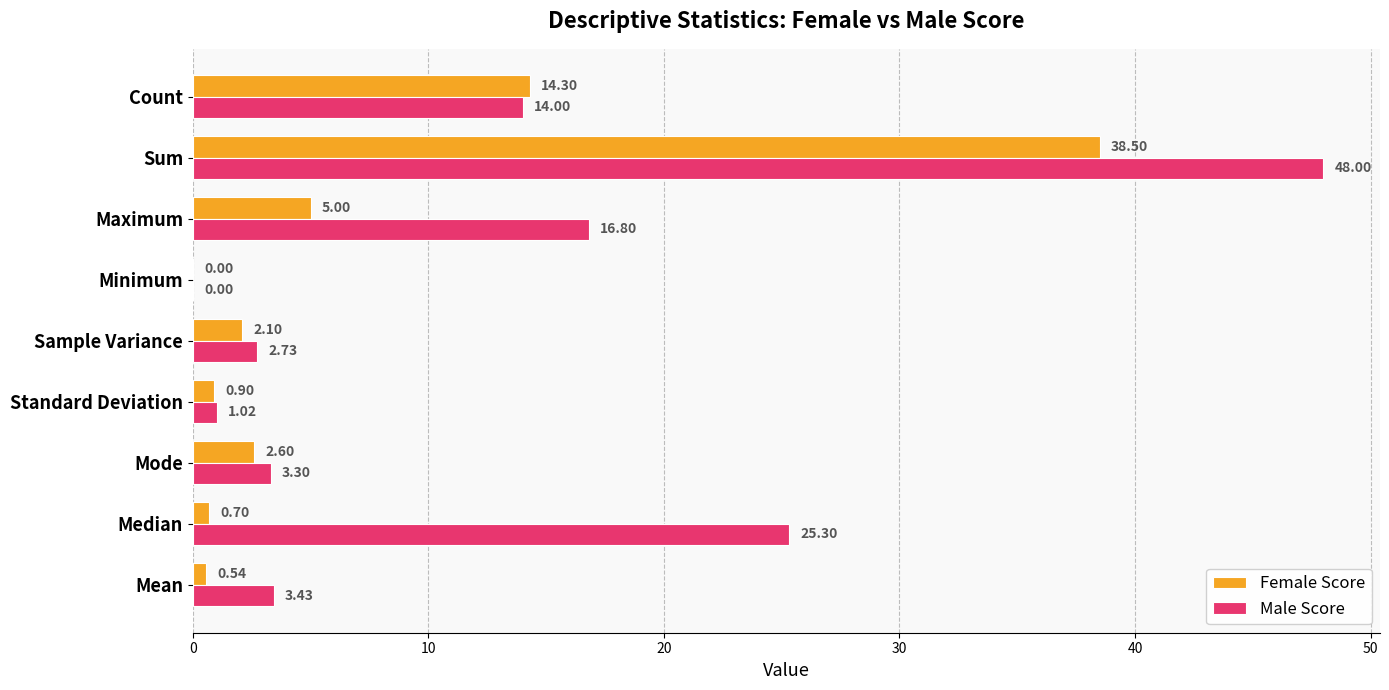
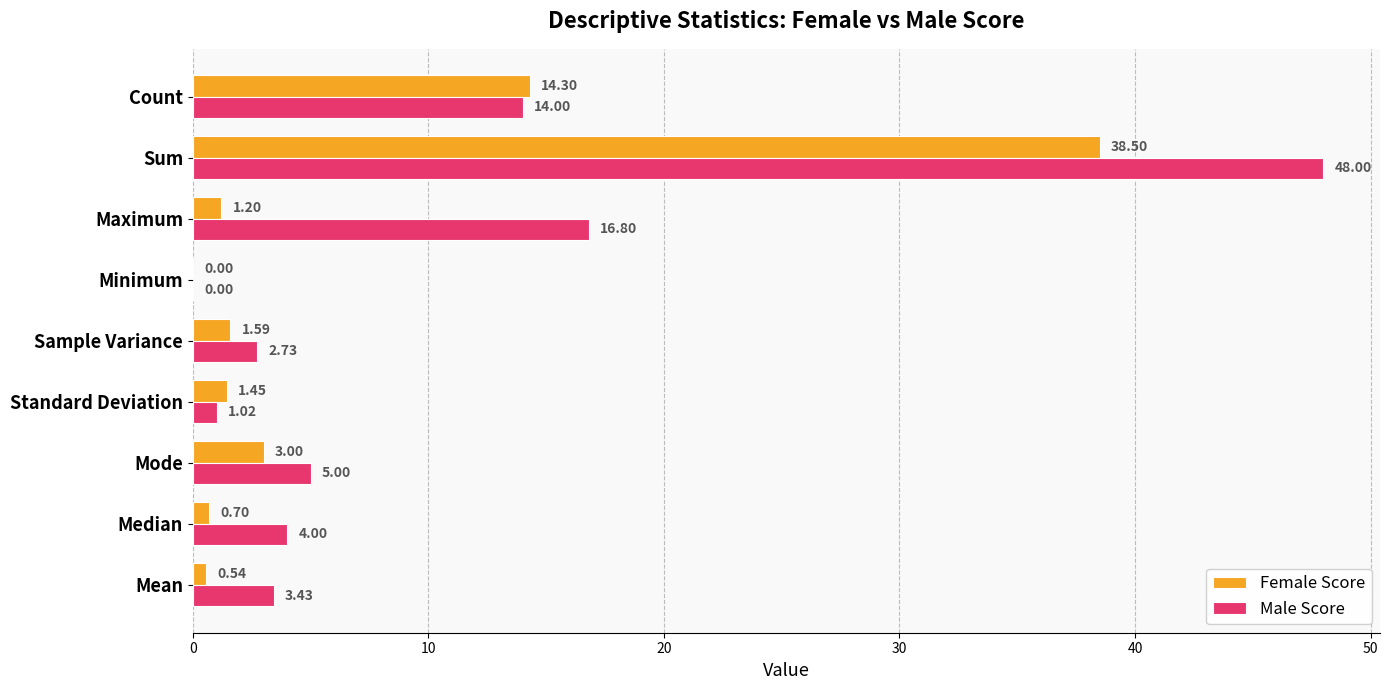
  {
    "Female Score": {
      "Count": 14.30,
      "Sum": 38.50,
-     "Maximum": 5.00,
+     "Maximum": 1.20,
      "Minimum": 0.00,
-     "Sample Variance": 2.10,
-     "Standard Deviation": 0.90,
-     "Mode": 2.60,
+     "Sample Variance": 1.59,
+     "Standard Deviation": 1.45,
+     "Mode": 3.00,
      "Median": 0.70,
      "Mean": 0.54
    },
    "Male Score": {
      "Count": 14.00,
      "Sum": 48.00,
      "Maximum": 16.80,
      "Minimum": 0.00,
      "Sample Variance": 2.73,
      "Standard Deviation": 1.02,
-     "Mode": 3.30,
-     "Median": 25.30,
+     "Mode": 5.00,
+     "Median": 4.00,
      "Mean": 3.43
    }
  }
